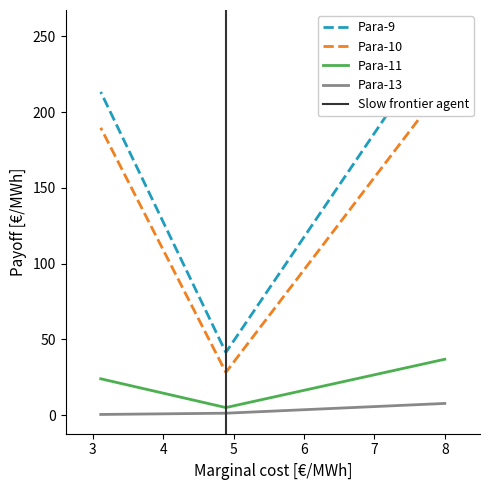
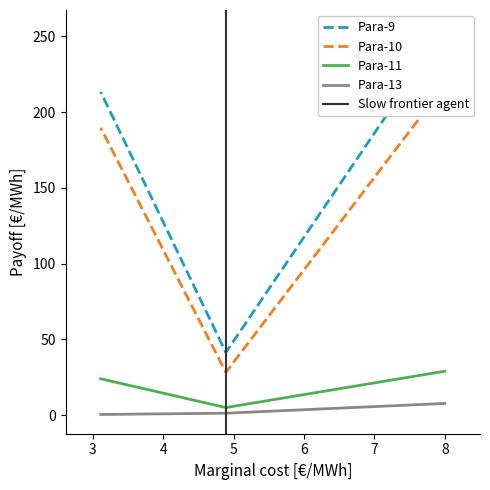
  {
    "Para-11": {
-     "8": 37
+     "8": 29
    },
    "Para-13": {
      "8": 8
    }
  }
